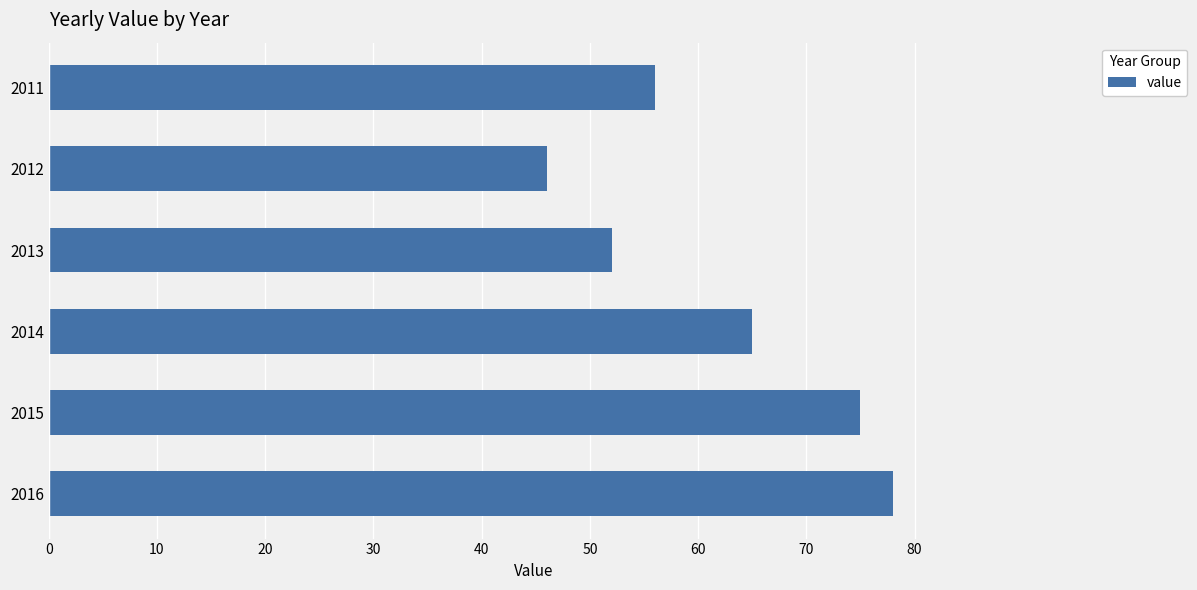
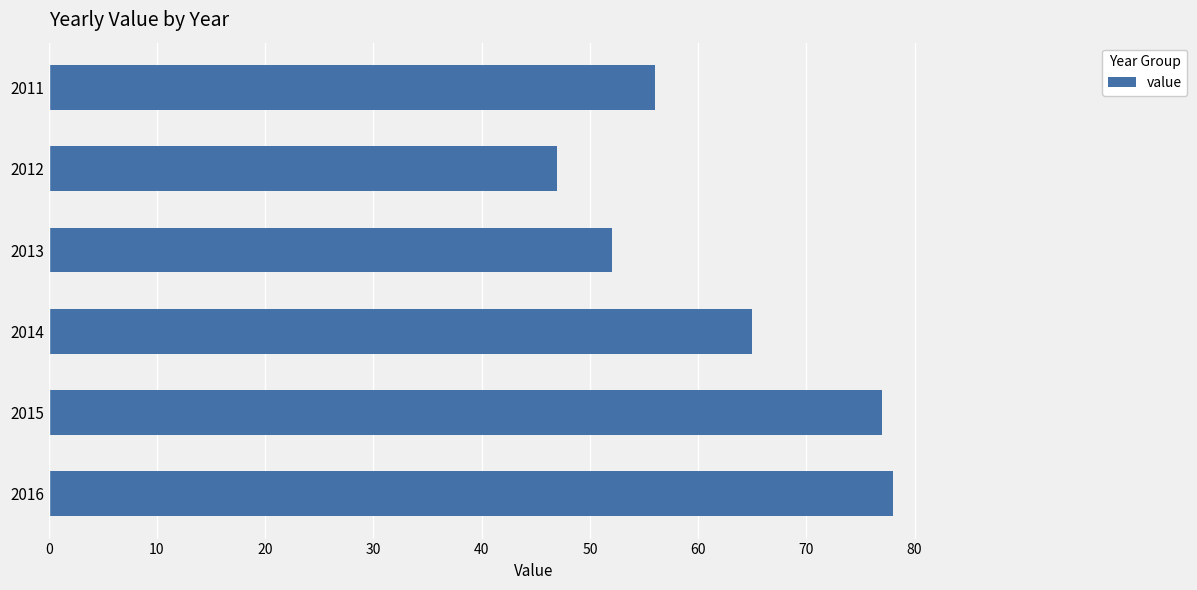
  {
    "2011": 56,
-   "2012": 46,
+   "2012": 47,
    "2013": 52,
    "2014": 65,
-   "2015": 75,
+   "2015": 77,
    "2016": 78
  }
